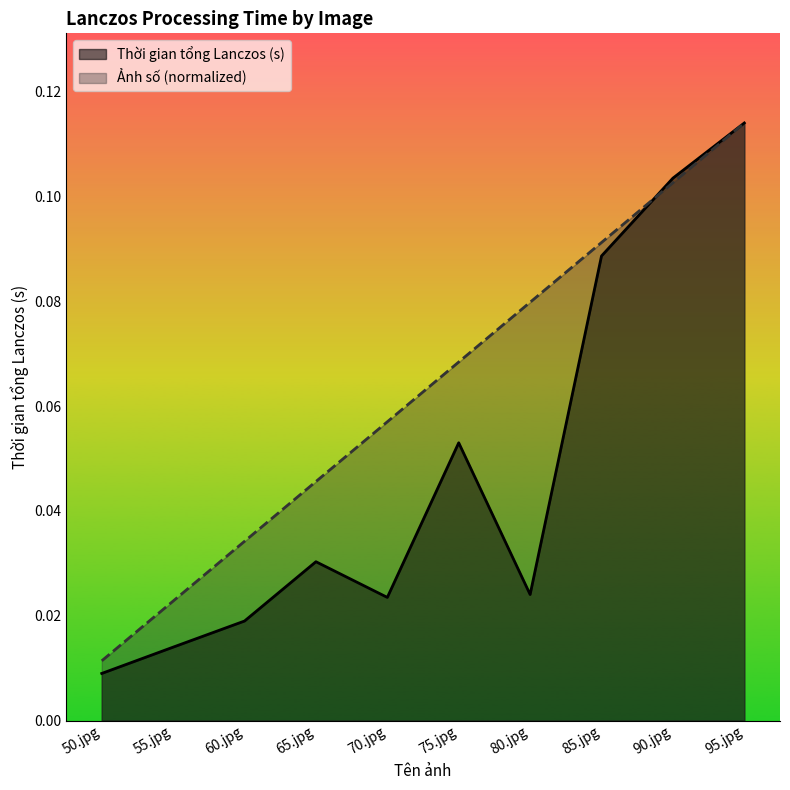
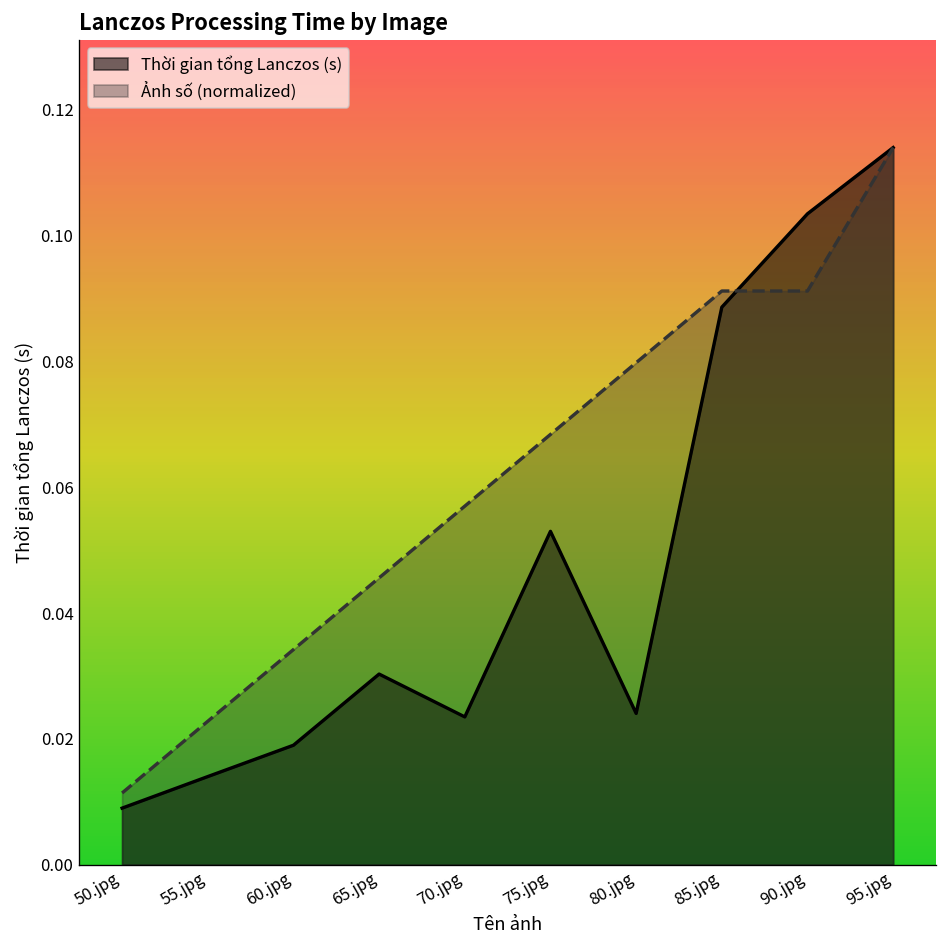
  {
    "Thời gian tổng Lanczos (s)": {
      "50.jpg": 0.009,
      "55.jpg": 0.014,
      "60.jpg": 0.019,
      "65.jpg": 0.030,
      "70.jpg": 0.024,
      "75.jpg": 0.053,
      "80.jpg": 0.024,
      "85.jpg": 0.089,
      "90.jpg": 0.103
    },
    "Ảnh số (normalized)": {
      "50.jpg": 0.011,
      "55.jpg": 0.023,
      "60.jpg": 0.034,
      "65.jpg": 0.046,
      "70.jpg": 0.057,
      "75.jpg": 0.068,
      "80.jpg": 0.080,
      "85.jpg": 0.091,
-     "90.jpg": 0.103
+     "90.jpg": 0.091
    }
  }
